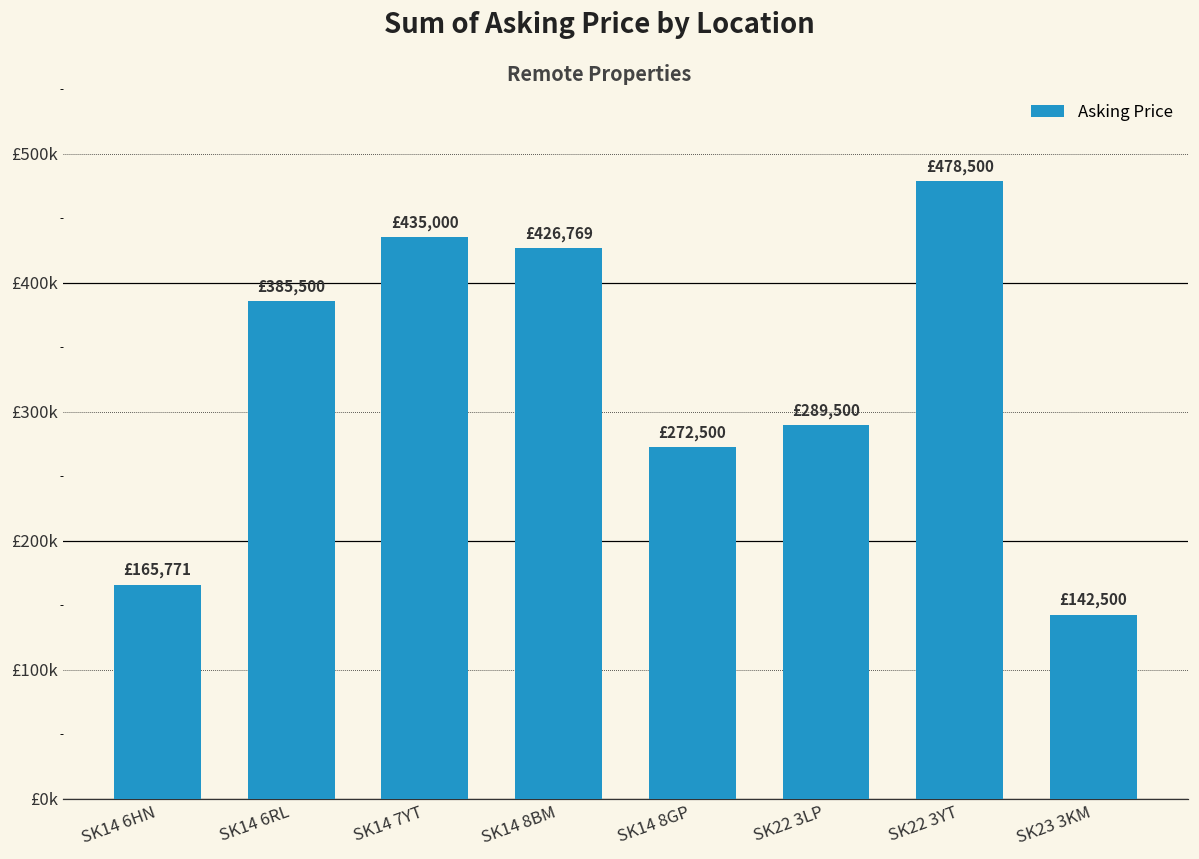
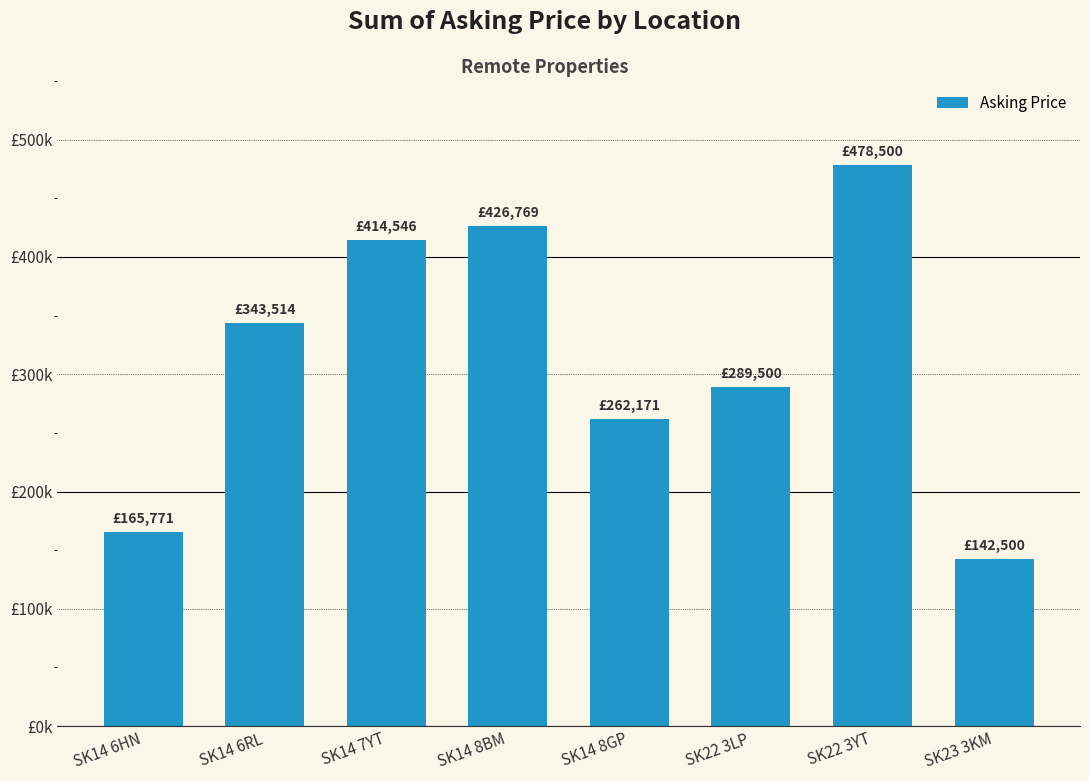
  {
    "SK14 6HN": "£165,771",
-   "SK14 6RL": "£385,500",
-   "SK14 7YT": "£435,000",
+   "SK14 6RL": "£343,514",
+   "SK14 7YT": "£414,546",
    "SK14 8BM": "£426,769",
-   "SK14 8GP": "£272,500",
+   "SK14 8GP": "£262,171",
    "SK22 3LP": "£289,500",
    "SK22 3YT": "£478,500",
    "SK23 3KM": "£142,500"
  }
